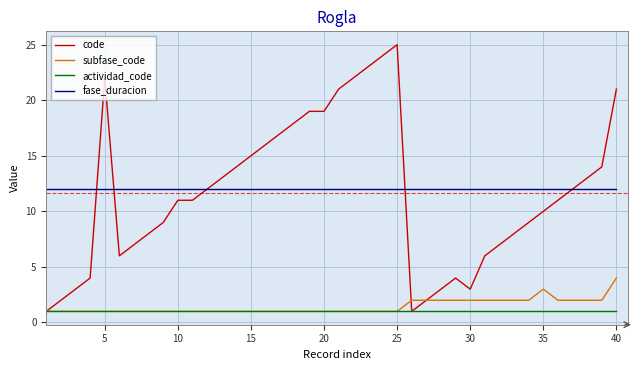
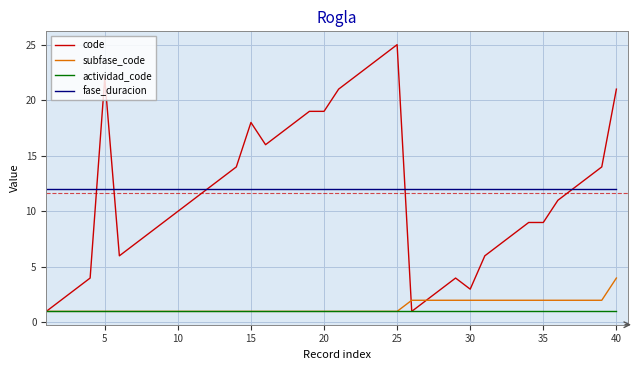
  {
    "code": {
-     "10": 11,
-     "15": 15,
+     "10": 10,
+     "15": 18,
      "20": 19,
      "25": 25,
      "30": 3,
-     "35": 10,
+     "35": 9,
      "40": 21
    },
    "subfase_code": {
      "30": 2,
-     "35": 3,
+     "35": 2,
      "40": 4
    },
    "actividad_code": {
      "30": 1,
      "35": 1,
      "40": 1
    },
    "fase_duracion": {
      "5": 12,
      "10": 12,
      "15": 12,
      "20": 12,
      "25": 12,
      "30": 12,
      "35": 12,
      "40": 12
    }
  }
